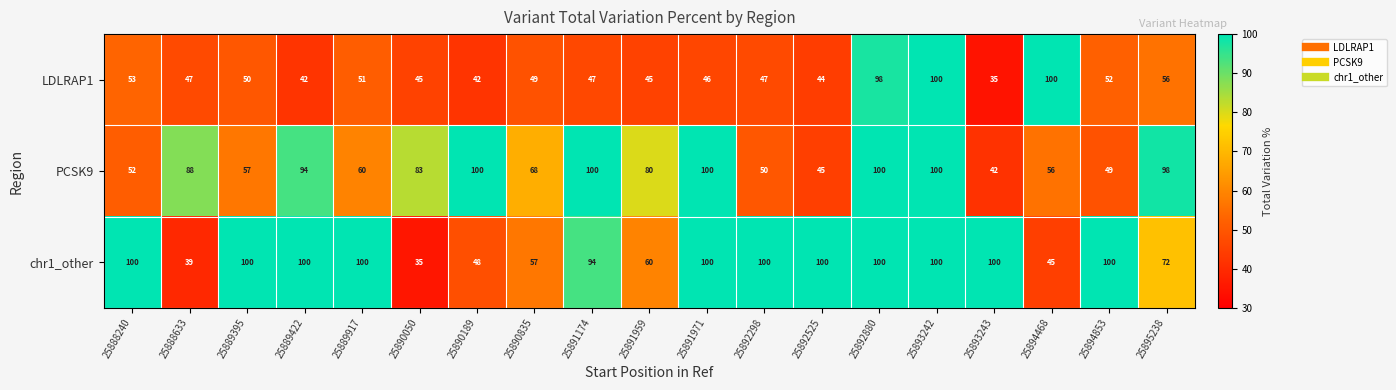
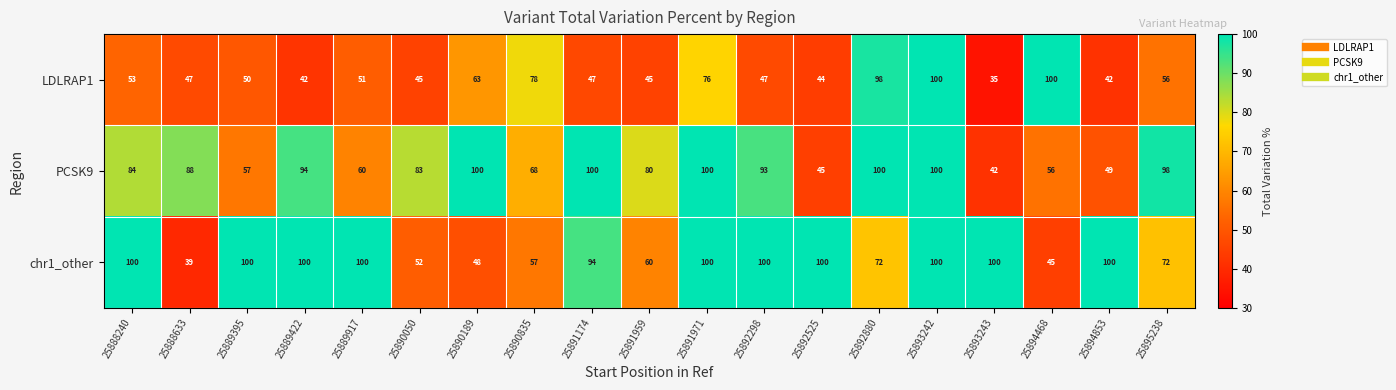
  {
    "LDLRAP1": {
      "25888240": 53,
      "25888633": 47,
      "25889395": 50,
      "25889422": 42,
      "25889917": 51,
      "25890050": 45,
-     "25890189": 42,
-     "25890835": 49,
+     "25890189": 63,
+     "25890835": 78,
      "25891174": 47,
      "25891959": 45,
-     "25891971": 46,
+     "25891971": 76,
      "25892298": 47,
      "25892525": 44,
      "25892880": 98,
      "25893242": 100,
      "25893243": 35,
      "25894468": 100,
-     "25894853": 52,
+     "25894853": 42,
      "25895238": 56
    },
    "PCSK9": {
-     "25888240": 52,
+     "25888240": 84,
      "25888633": 88,
      "25889395": 57,
      "25889422": 94,
      "25889917": 60,
      "25890050": 83,
      "25890189": 100,
      "25890835": 68,
      "25891174": 100,
      "25891959": 80,
      "25891971": 100,
-     "25892298": 50,
+     "25892298": 93,
      "25892525": 45,
      "25892880": 100,
      "25893242": 100,
      "25893243": 42,
      "25894468": 56,
      "25894853": 49,
      "25895238": 98
    },
    "chr1_other": {
      "25888240": 100,
      "25888633": 39,
      "25889395": 100,
      "25889422": 100,
      "25889917": 100,
-     "25890050": 35,
+     "25890050": 52,
      "25890189": 48,
      "25890835": 57,
      "25891174": 94,
      "25891959": 60,
      "25891971": 100,
      "25892298": 100,
      "25892525": 100,
-     "25892880": 100,
+     "25892880": 72,
      "25893242": 100,
      "25893243": 100,
      "25894468": 45,
      "25894853": 100,
      "25895238": 72
    }
  }
